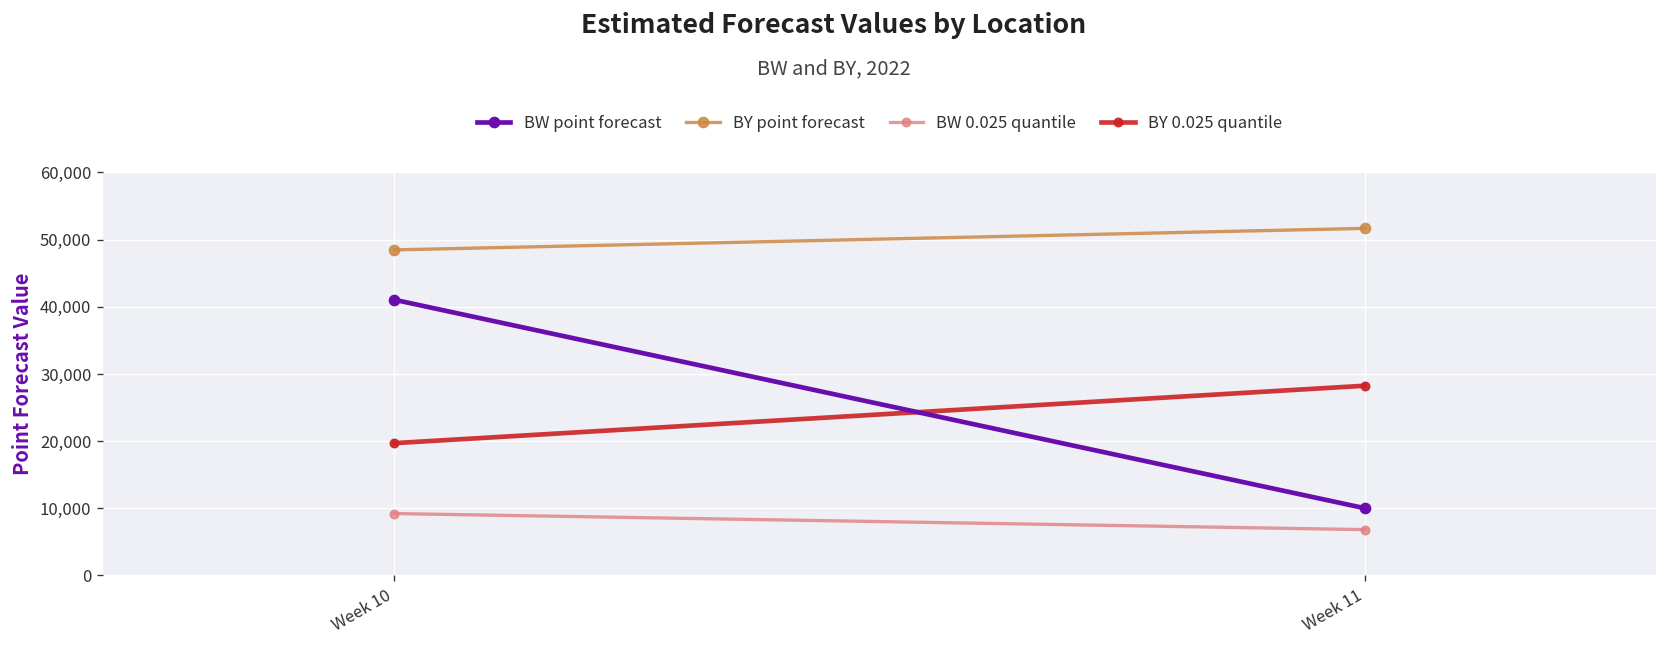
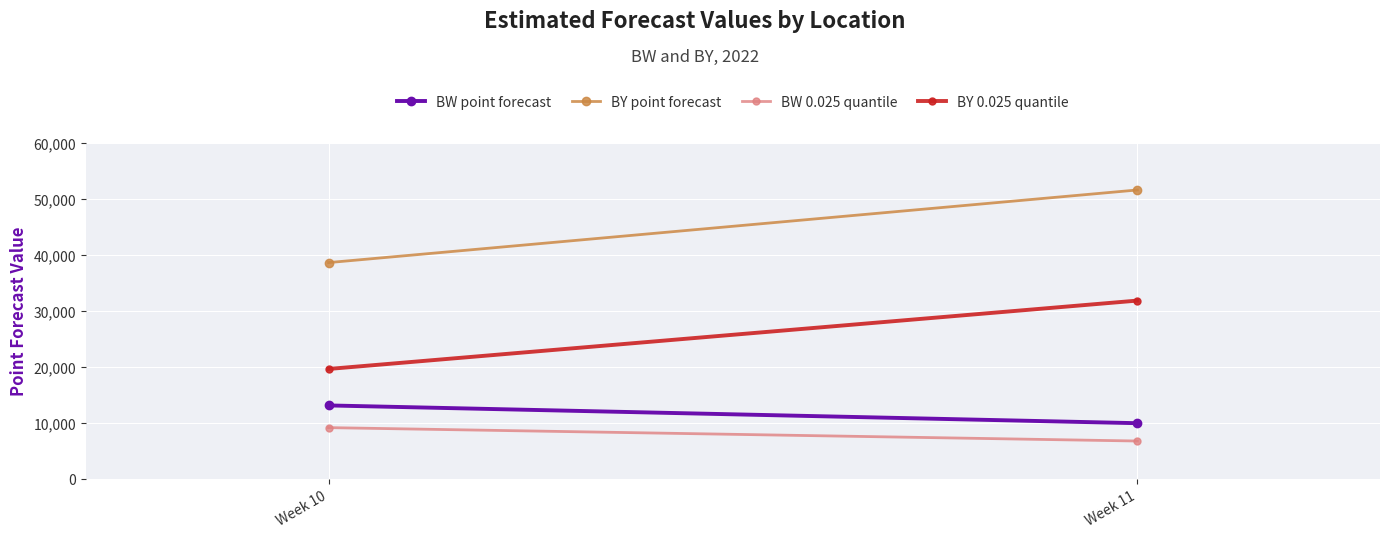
  {
    "BW point forecast": {
-     "Week 10": "41,000",
+     "Week 10": "13,000",
      "Week 11": "10,000"
    },
    "BY point forecast": {
-     "Week 10": "48,000",
+     "Week 10": "39,000",
      "Week 11": "52,000"
    },
    "BW 0.025 quantile": {
      "Week 10": "9,000",
      "Week 11": "7,000"
    },
    "BY 0.025 quantile": {
      "Week 10": "20,000",
-     "Week 11": "28,000"
+     "Week 11": "32,000"
    }
  }
